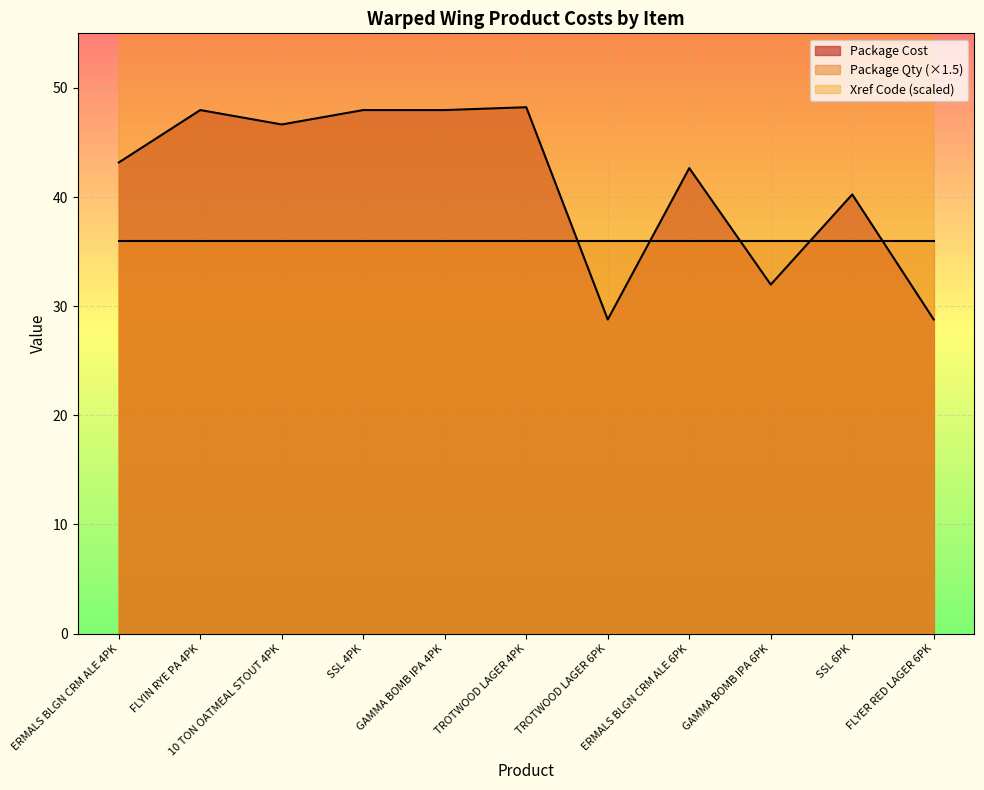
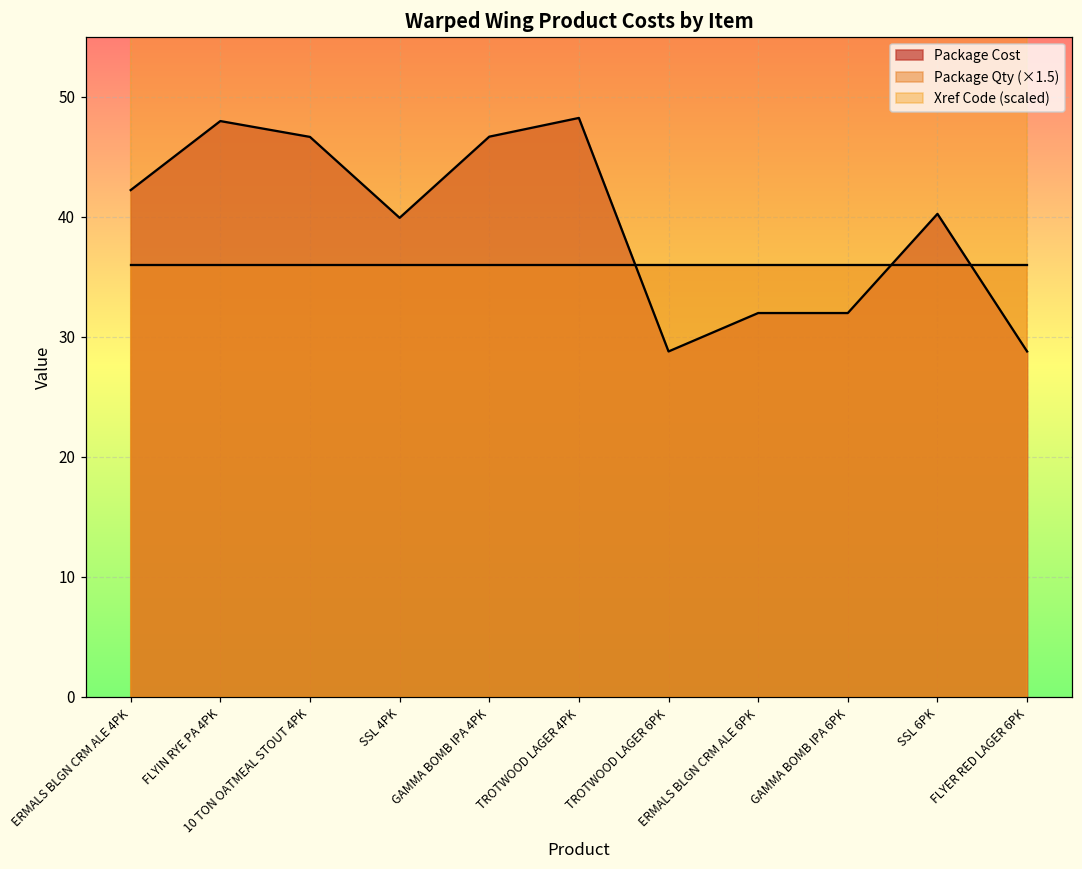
  {
    "Package Cost": {
-     "ERMALS BLGN CRM ALE 4PK": 43.2,
+     "ERMALS BLGN CRM ALE 4PK": 42.2,
      "FLYIN RYE PA 4PK": 48.0,
      "10 TON OATMEAL STOUT 4PK": 46.7,
-     "SSL 4PK": 48.0,
-     "GAMMA BOMB IPA 4PK": 48.0,
+     "SSL 4PK": 39.9,
+     "GAMMA BOMB IPA 4PK": 46.7,
      "TROTWOOD LAGER 4PK": 48.2,
      "TROTWOOD LAGER 6PK": 28.8,
-     "ERMALS BLGN CRM ALE 6PK": 42.7,
+     "ERMALS BLGN CRM ALE 6PK": 32.0,
      "GAMMA BOMB IPA 6PK": 32.0,
      "SSL 6PK": 40.2,
      "FLYER RED LAGER 6PK": 28.8
    }
  }
